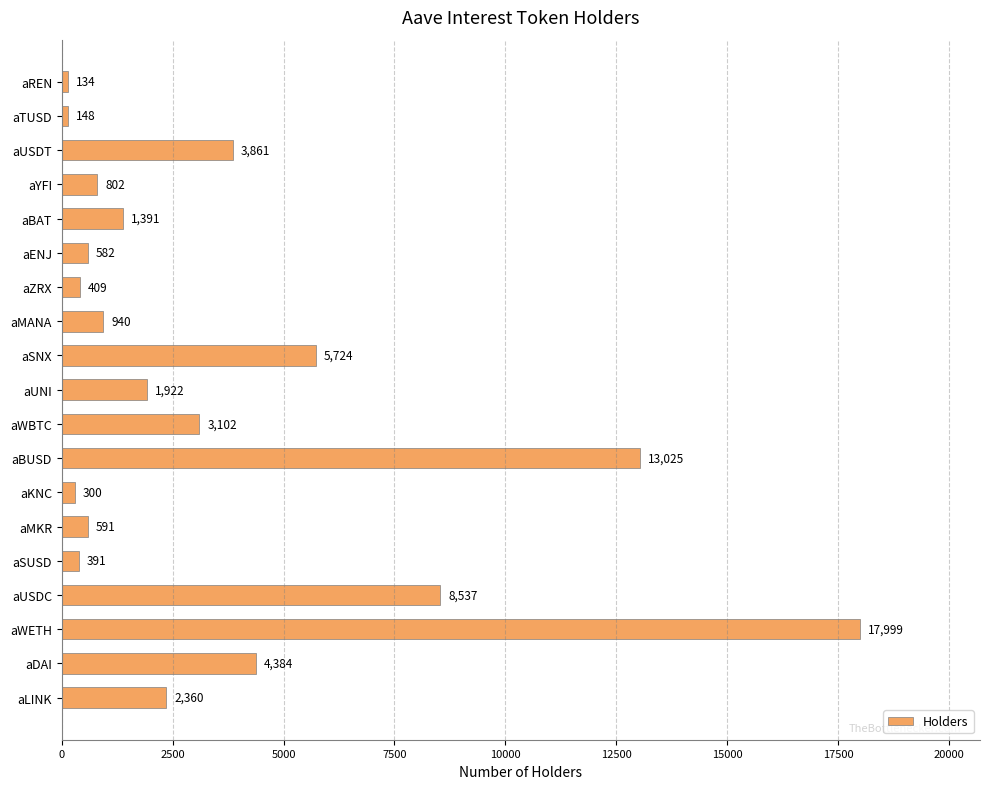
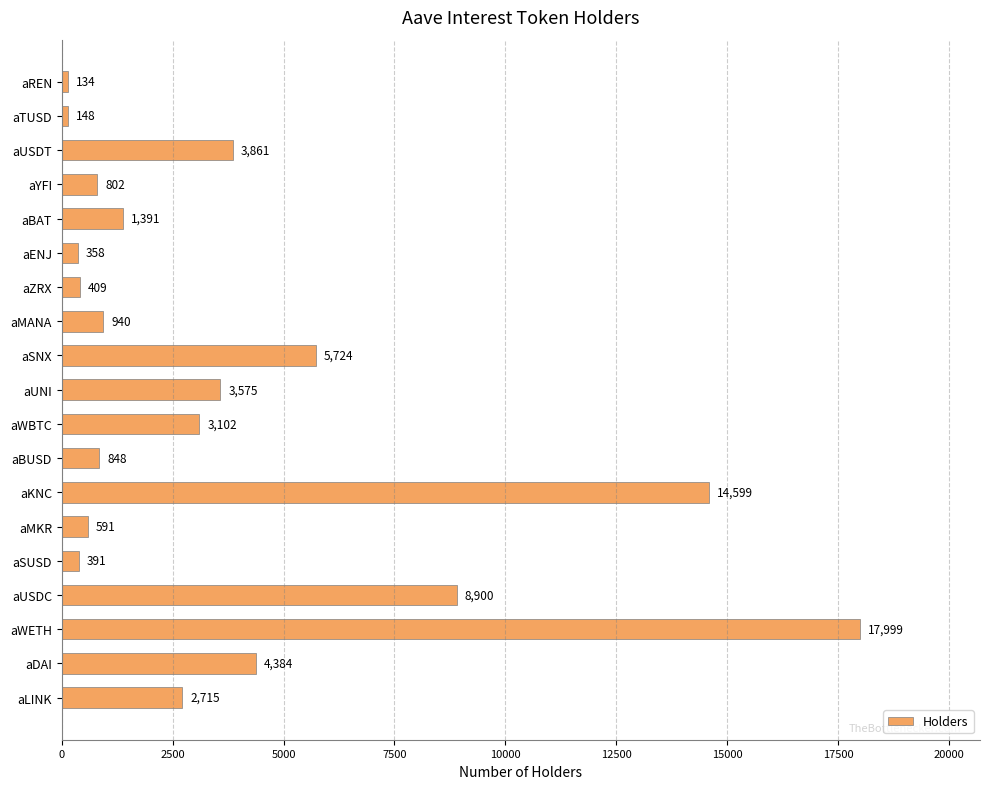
  {
    "aREN": "134",
    "aTUSD": "148",
    "aUSDT": "3,861",
    "aYFI": "802",
    "aBAT": "1,391",
-   "aENJ": "582",
+   "aENJ": "358",
    "aZRX": "409",
    "aMANA": "940",
    "aSNX": "5,724",
-   "aUNI": "1,922",
+   "aUNI": "3,575",
    "aWBTC": "3,102",
-   "aBUSD": "13,025",
-   "aKNC": "300",
+   "aBUSD": "848",
+   "aKNC": "14,599",
    "aMKR": "591",
    "aSUSD": "391",
-   "aUSDC": "8,537",
+   "aUSDC": "8,900",
    "aWETH": "17,999",
    "aDAI": "4,384",
-   "aLINK": "2,360"
+   "aLINK": "2,715"
  }
